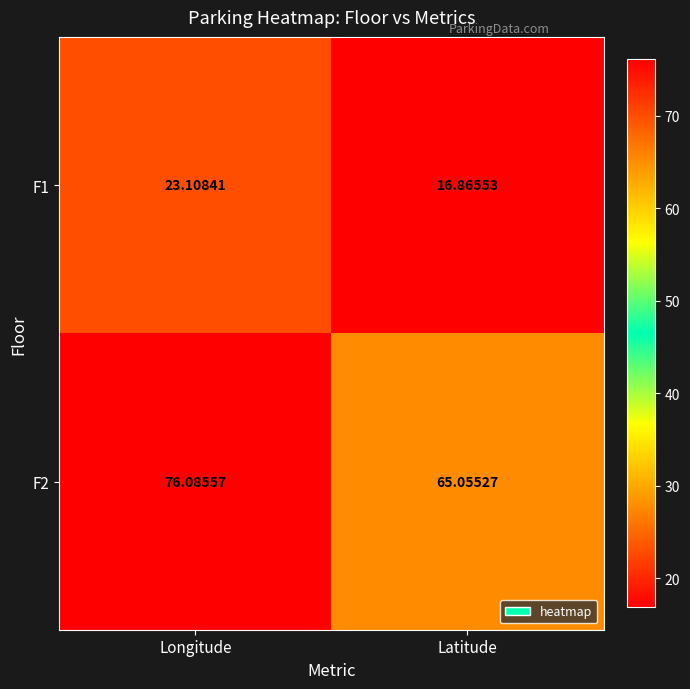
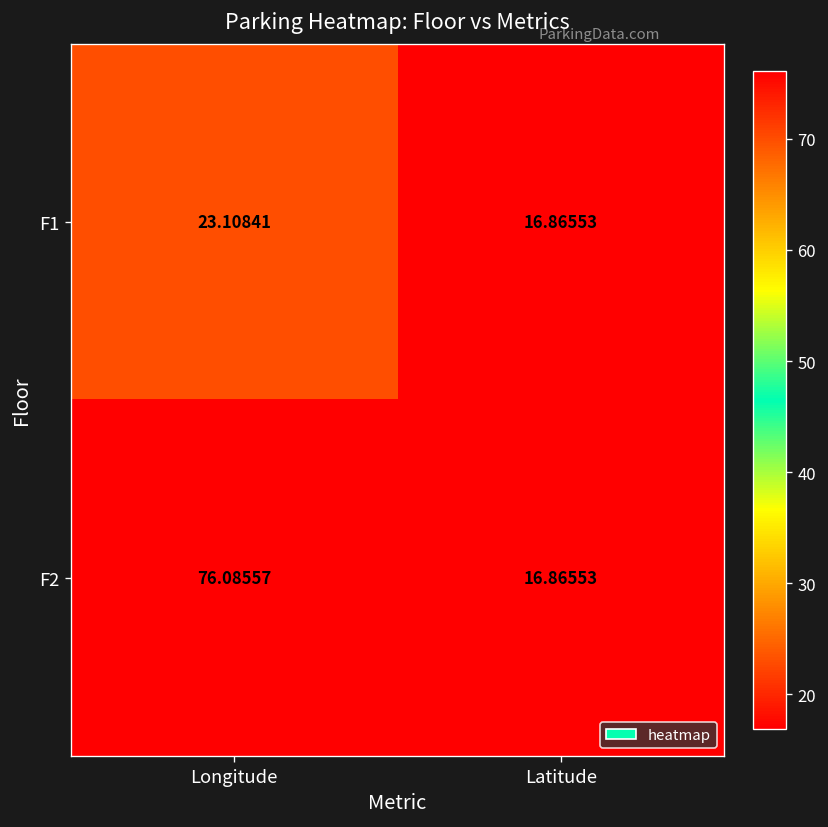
  {
    "F1": {
      "Longitude": 23.10841,
      "Latitude": 16.86553
    },
    "F2": {
      "Longitude": 76.08557,
-     "Latitude": 65.05527
+     "Latitude": 16.86553
    }
  }
